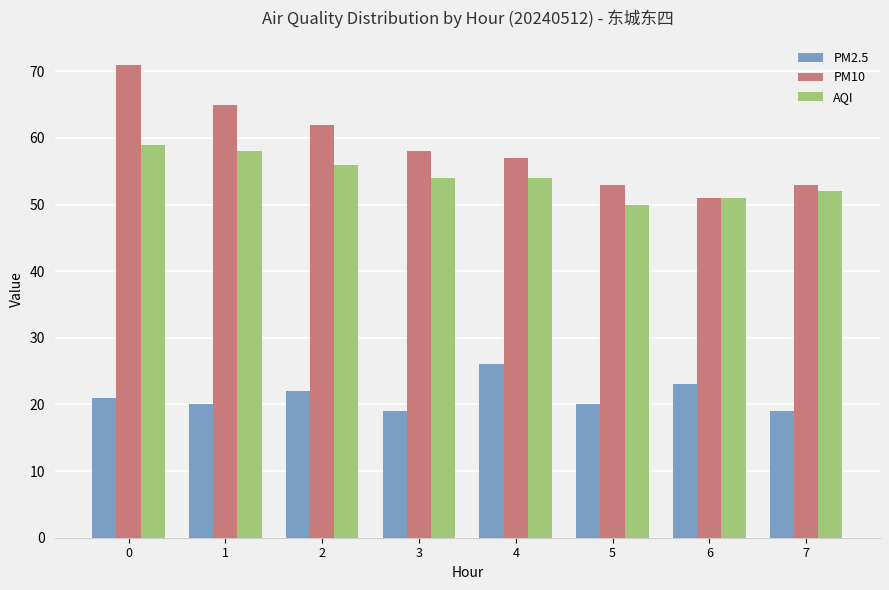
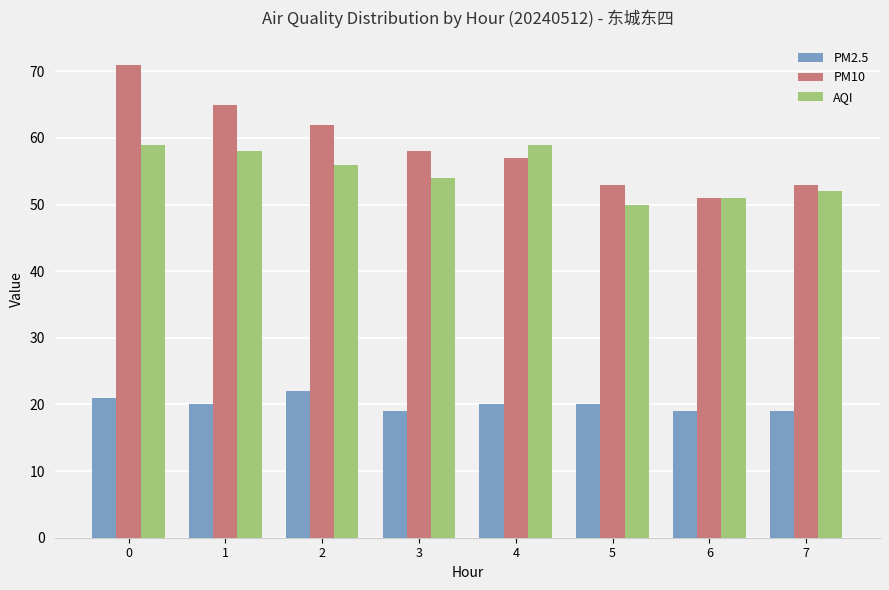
  {
    "PM2.5": {
      "0": 21,
      "1": 20,
      "2": 22,
      "3": 19,
-     "4": 26,
+     "4": 20,
      "5": 20,
-     "6": 23,
+     "6": 19,
      "7": 19
    },
    "PM10": {
      "0": 71,
      "1": 65,
      "2": 62,
      "3": 58,
      "4": 57,
      "5": 53,
      "6": 51,
      "7": 53
    },
    "AQI": {
      "0": 59,
      "1": 58,
      "2": 56,
      "3": 54,
-     "4": 54,
+     "4": 59,
      "5": 50,
      "6": 51,
      "7": 52
    }
  }
